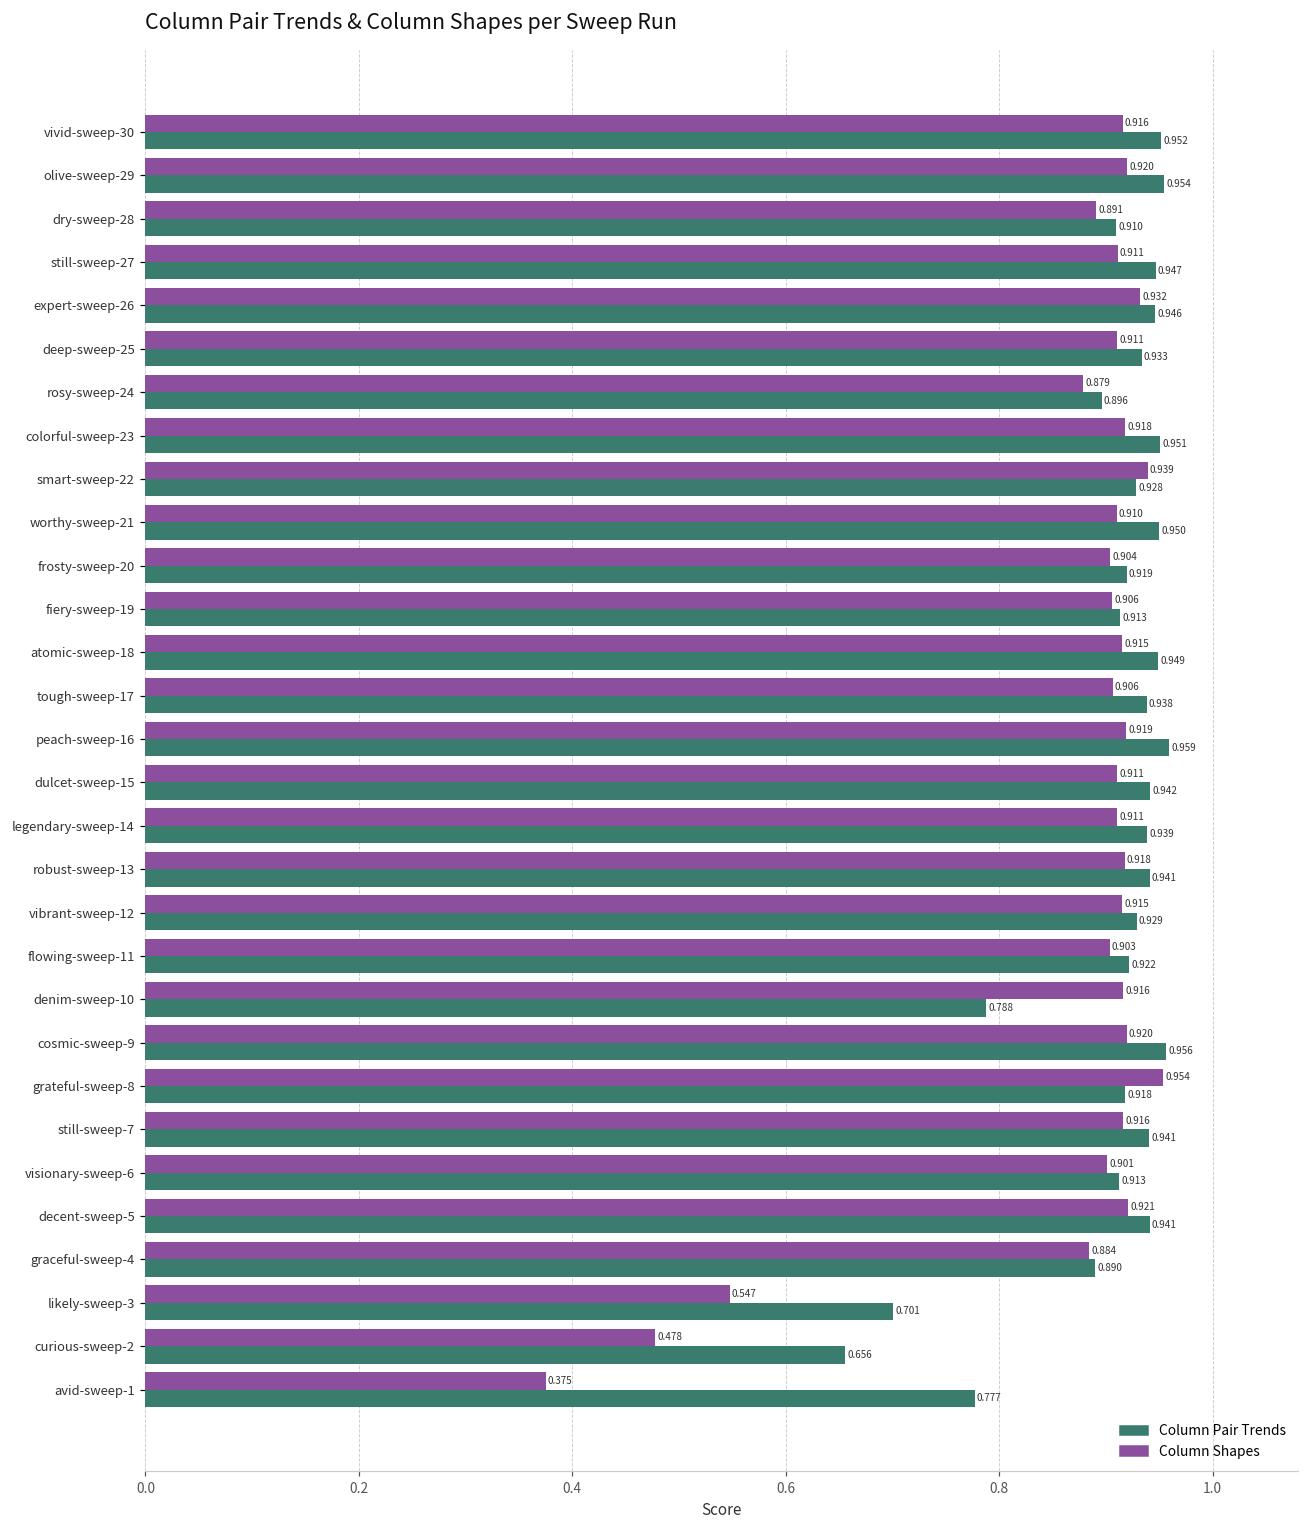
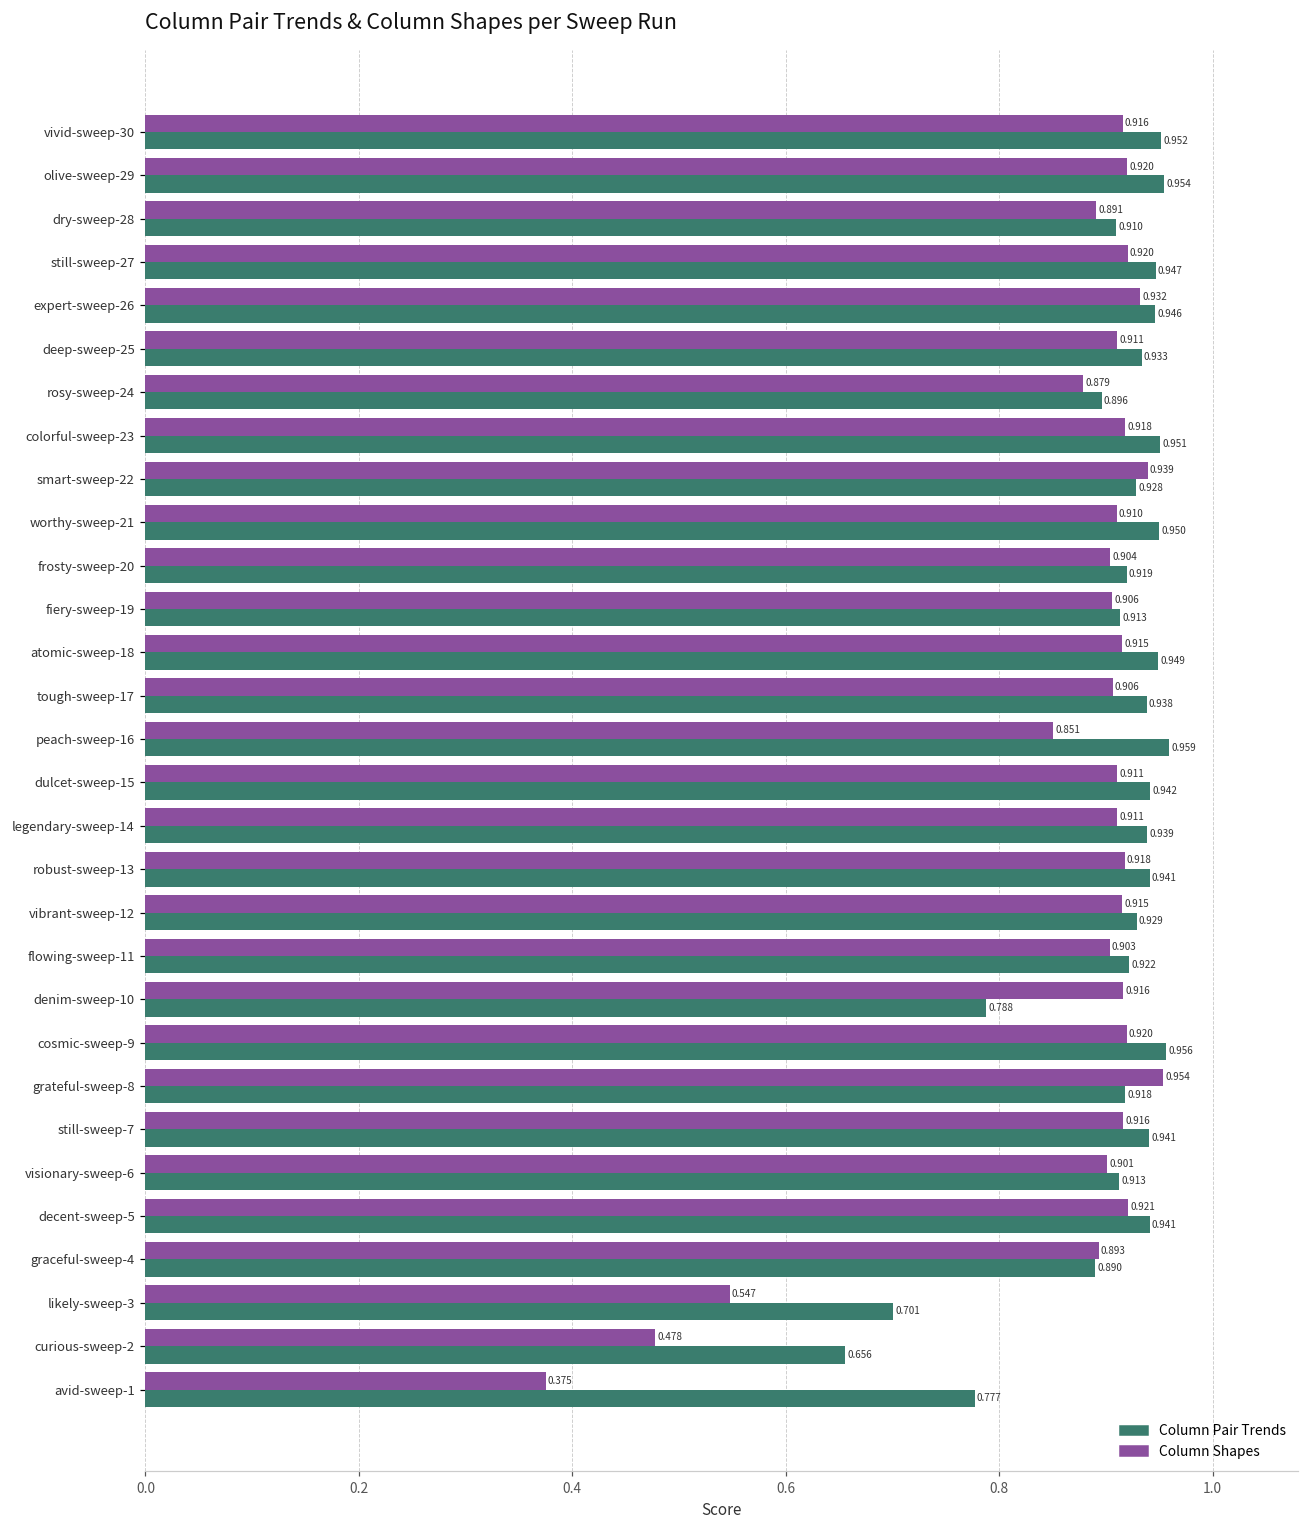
  {
    "Column Pair Trends": {
      "vivid-sweep-30": 0.952,
      "olive-sweep-29": 0.954,
      "dry-sweep-28": 0.910,
      "still-sweep-27": 0.947,
      "expert-sweep-26": 0.946,
      "deep-sweep-25": 0.933,
      "rosy-sweep-24": 0.896,
      "colorful-sweep-23": 0.951,
      "smart-sweep-22": 0.928,
      "worthy-sweep-21": 0.950,
      "frosty-sweep-20": 0.919,
      "fiery-sweep-19": 0.913,
      "atomic-sweep-18": 0.949,
      "tough-sweep-17": 0.938,
      "peach-sweep-16": 0.959,
      "dulcet-sweep-15": 0.942,
      "legendary-sweep-14": 0.939,
      "robust-sweep-13": 0.941,
      "vibrant-sweep-12": 0.929,
      "flowing-sweep-11": 0.922,
      "denim-sweep-10": 0.788,
      "cosmic-sweep-9": 0.956,
      "grateful-sweep-8": 0.918,
      "still-sweep-7": 0.941,
      "visionary-sweep-6": 0.913,
      "decent-sweep-5": 0.941,
      "graceful-sweep-4": 0.890,
      "likely-sweep-3": 0.701,
      "curious-sweep-2": 0.656,
      "avid-sweep-1": 0.777
    },
    "Column Shapes": {
      "vivid-sweep-30": 0.916,
      "olive-sweep-29": 0.920,
      "dry-sweep-28": 0.891,
-     "still-sweep-27": 0.911,
+     "still-sweep-27": 0.920,
      "expert-sweep-26": 0.932,
      "deep-sweep-25": 0.911,
      "rosy-sweep-24": 0.879,
      "colorful-sweep-23": 0.918,
      "smart-sweep-22": 0.939,
      "worthy-sweep-21": 0.910,
      "frosty-sweep-20": 0.904,
      "fiery-sweep-19": 0.906,
      "atomic-sweep-18": 0.915,
      "tough-sweep-17": 0.906,
-     "peach-sweep-16": 0.919,
+     "peach-sweep-16": 0.851,
      "dulcet-sweep-15": 0.911,
      "legendary-sweep-14": 0.911,
      "robust-sweep-13": 0.918,
      "vibrant-sweep-12": 0.915,
      "flowing-sweep-11": 0.903,
      "denim-sweep-10": 0.916,
      "cosmic-sweep-9": 0.920,
      "grateful-sweep-8": 0.954,
      "still-sweep-7": 0.916,
      "visionary-sweep-6": 0.901,
      "decent-sweep-5": 0.921,
-     "graceful-sweep-4": 0.884,
+     "graceful-sweep-4": 0.893,
      "likely-sweep-3": 0.547,
      "curious-sweep-2": 0.478,
      "avid-sweep-1": 0.375
    }
  }
